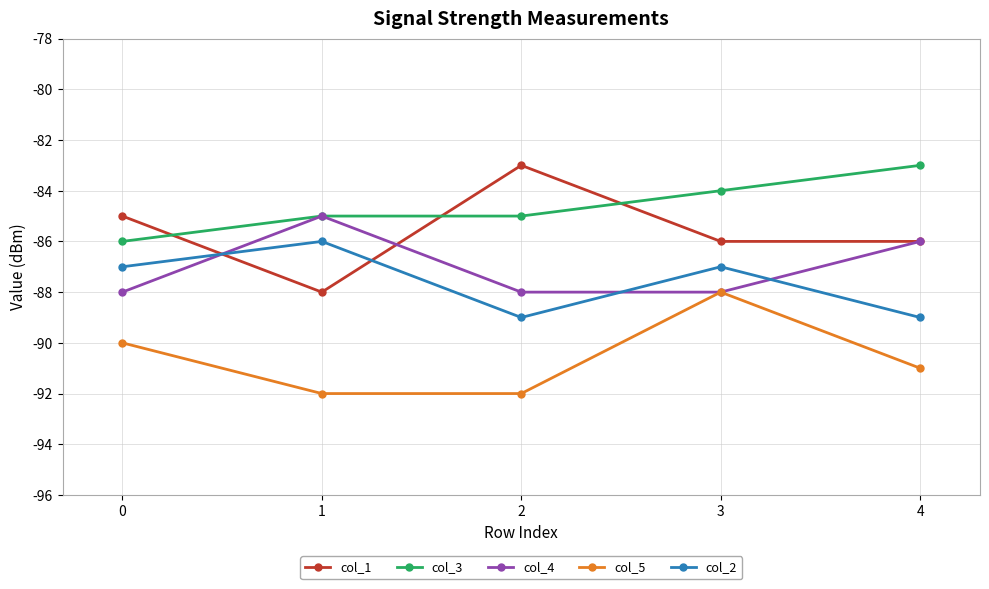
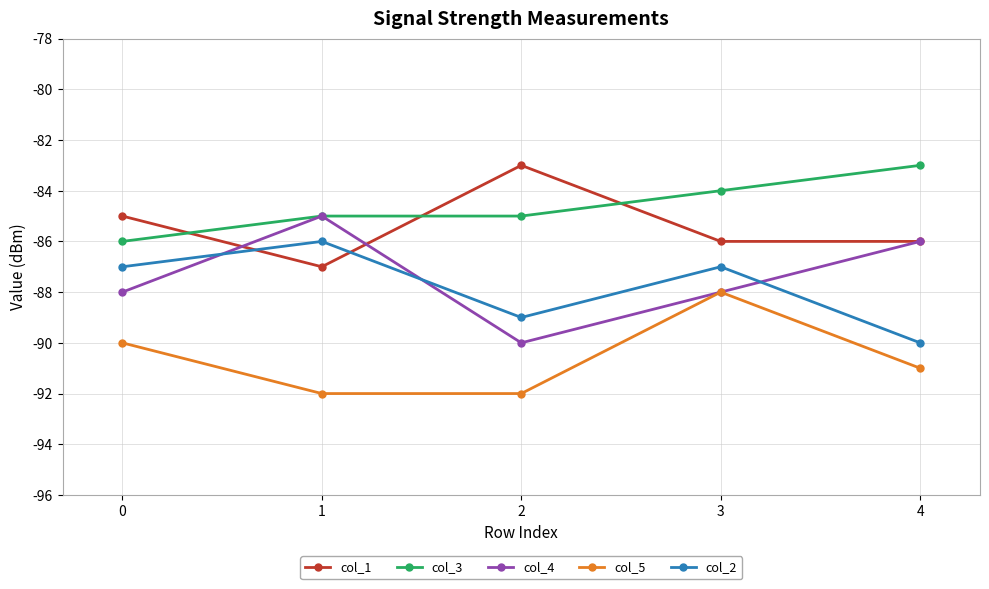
  {
    "col_1": {
      "0": -85,
-     "1": -88,
+     "1": -87,
      "2": -83,
      "3": -86
    },
    "col_3": {
      "0": -86,
      "2": -85,
      "3": -84,
      "4": -83
    },
    "col_4": {
      "0": -88,
-     "2": -88
+     "2": -90
    },
    "col_5": {
      "0": -90,
      "1": -92,
      "2": -92,
      "4": -91
    },
    "col_2": {
      "0": -87,
      "1": -86,
      "2": -89,
      "3": -87,
-     "4": -89
+     "4": -90
    }
  }
